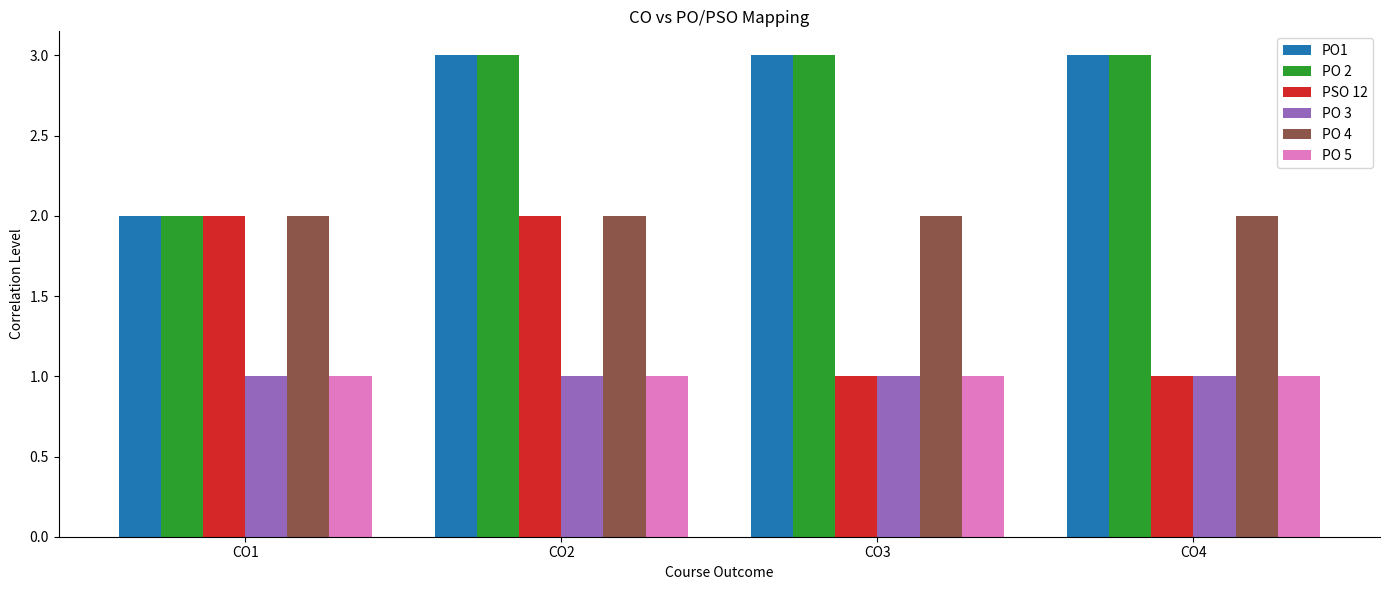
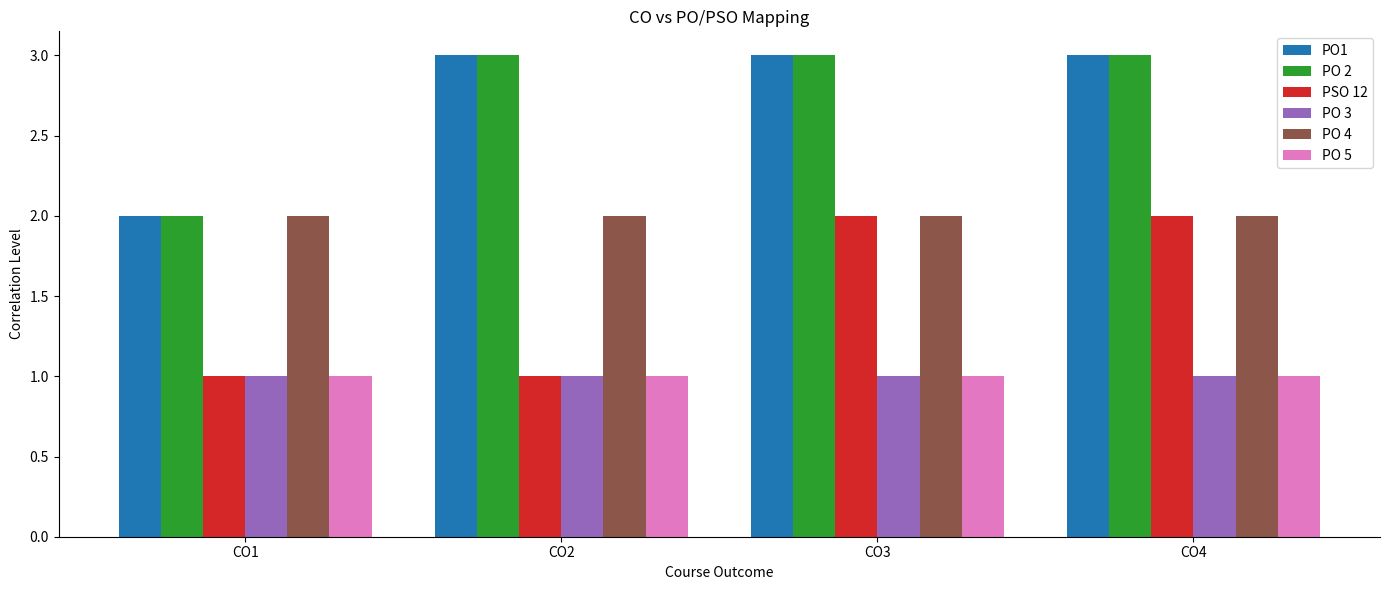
  {
    "PO1": {
      "CO1": 2,
      "CO2": 3,
      "CO3": 3,
      "CO4": 3
    },
    "PO 2": {
      "CO1": 2,
      "CO2": 3,
      "CO3": 3,
      "CO4": 3
    },
    "PSO 12": {
-     "CO1": 2,
-     "CO2": 2,
-     "CO3": 1,
-     "CO4": 1
+     "CO1": 1,
+     "CO2": 1,
+     "CO3": 2,
+     "CO4": 2
    },
    "PO 3": {
      "CO1": 1,
      "CO2": 1,
      "CO3": 1,
      "CO4": 1
    },
    "PO 4": {
      "CO1": 2,
      "CO2": 2,
      "CO3": 2,
      "CO4": 2
    },
    "PO 5": {
      "CO1": 1,
      "CO2": 1,
      "CO3": 1,
      "CO4": 1
    }
  }
